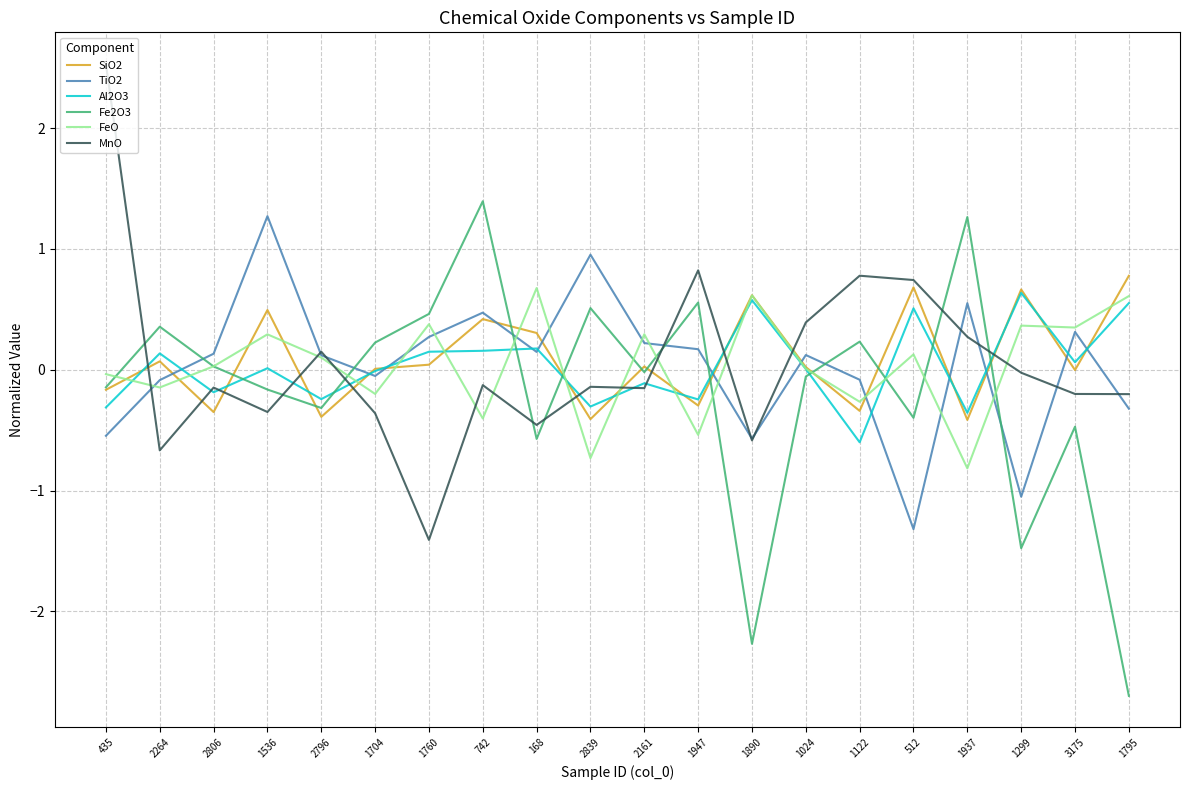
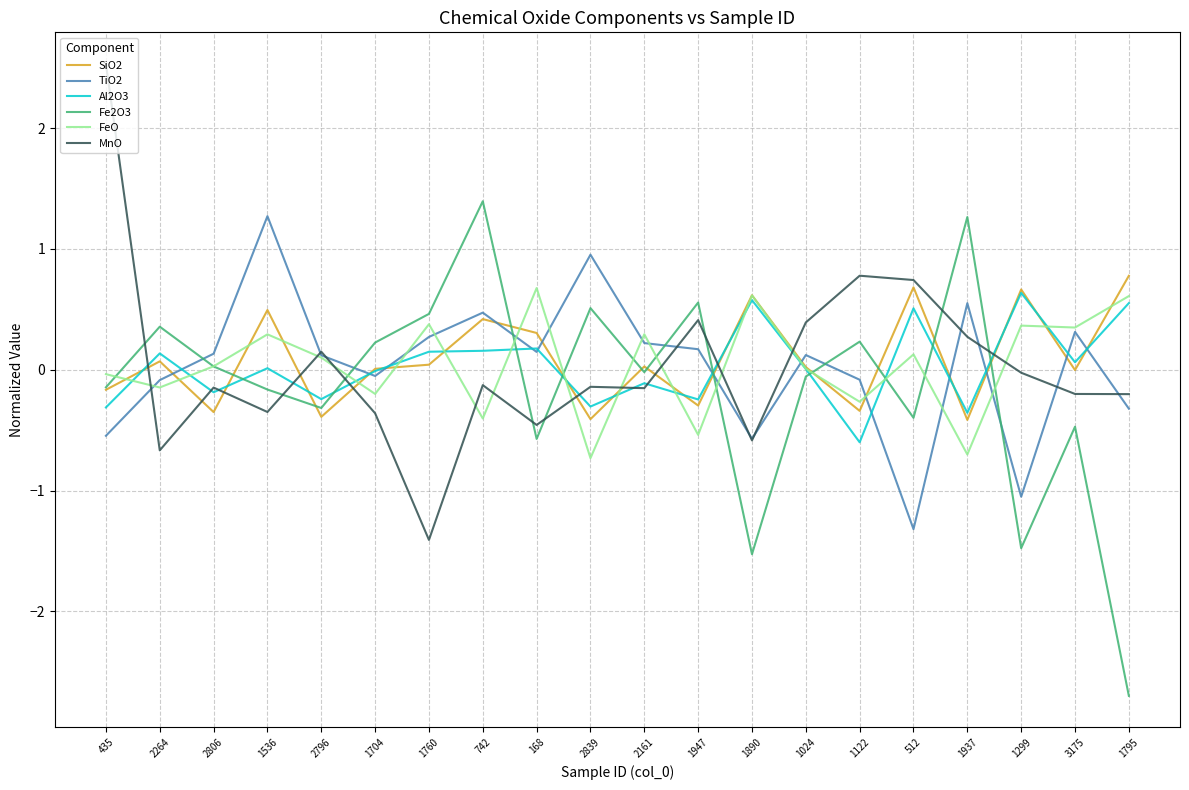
  {
    "SiO2": {
      "2264": 0.07,
      "2806": -0.35,
      "1536": 0.49,
      "2796": -0.39,
      "1760": 0.04,
      "742": 0.42,
      "168": 0.30,
      "2839": -0.41,
      "2161": 0.03,
      "1947": -0.30,
      "1122": -0.34,
      "512": 0.68,
      "1937": -0.41,
      "1299": 0.66,
      "3175": 0.00,
      "1795": 0.78
    },
    "TiO2": {
      "435": -0.55,
      "2264": -0.09,
      "2806": 0.13,
      "1536": 1.27,
      "1704": -0.05,
      "1760": 0.27,
      "742": 0.47,
      "168": 0.15,
      "2839": 0.95,
      "2161": 0.22,
      "1947": 0.17,
      "1024": 0.12,
      "1122": -0.08,
      "512": -1.32,
      "1937": 0.55,
      "1299": -1.05,
      "3175": 0.31,
      "1795": -0.32
    },
    "Al2O3": {
      "435": -0.31,
      "2264": 0.14,
      "2806": -0.19,
      "1536": 0.01,
      "2796": -0.24,
      "1760": 0.15,
      "742": 0.16,
      "168": 0.18,
      "2839": -0.30,
      "2161": -0.11,
      "1947": -0.25,
      "1890": 0.58,
      "1122": -0.60,
      "512": 0.51,
      "1937": -0.36,
      "1299": 0.64,
      "3175": 0.06,
      "1795": 0.55
    },
    "Fe2O3": {
      "2264": 0.36,
      "1536": -0.16,
      "2796": -0.32,
      "1704": 0.23,
      "1760": 0.46,
      "742": 1.40,
      "168": -0.57,
      "2839": 0.51,
      "2161": -0.02,
      "1947": 0.56,
-     "1890": -2.27,
+     "1890": -1.53,
      "1024": -0.06,
      "1122": 0.23,
      "512": -0.40,
      "1937": 1.26,
      "1299": -1.48,
      "3175": -0.47,
      "1795": -2.70
    },
    "FeO": {
      "435": -0.04,
      "2264": -0.15,
      "1536": 0.29,
      "1704": -0.20,
      "1760": 0.38,
      "742": -0.40,
      "168": 0.68,
      "2839": -0.73,
      "2161": 0.29,
      "1947": -0.54,
      "1122": -0.26,
      "512": 0.13,
-     "1937": -0.82,
+     "1937": -0.70,
      "1299": 0.37,
      "3175": 0.35,
      "1795": 0.61
    },
    "MnO": {
      "2264": -0.67,
      "2806": -0.15,
      "1536": -0.35,
      "2796": 0.15,
      "1704": -0.36,
      "1760": -1.41,
      "742": -0.13,
      "168": -0.46,
      "2839": -0.14,
      "2161": -0.15,
-     "1947": 0.82,
+     "1947": 0.41,
      "1024": 0.39,
      "1122": 0.78,
      "512": 0.74,
      "1937": 0.27,
      "1299": -0.02,
      "3175": -0.20,
      "1795": -0.20
    }
  }
